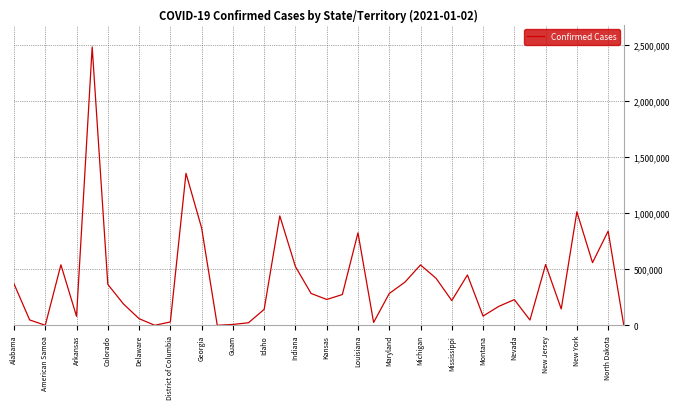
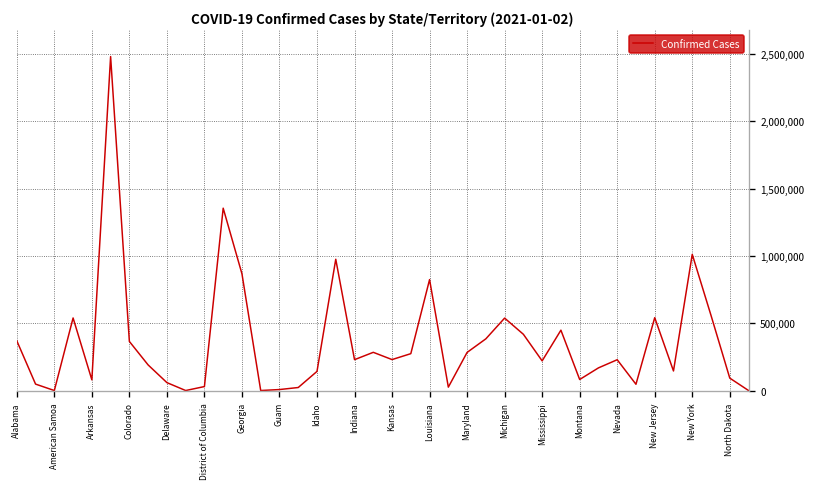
  {
    "Alabama": "370,000",
    "American Samoa": "0",
    "Arkansas": "80,000",
    "Colorado": "360,000",
    "Delaware": "60,000",
    "District of Columbia": "30,000",
    "Georgia": "870,000",
    "Guam": "10,000",
    "Idaho": "140,000",
-   "Indiana": "520,000",
+   "Indiana": "230,000",
    "Kansas": "230,000",
    "Louisiana": "820,000",
    "Maryland": "280,000",
    "Michigan": "540,000",
    "Mississippi": "220,000",
    "Montana": "80,000",
    "Nevada": "230,000",
    "New Jersey": "540,000",
    "New York": "1,010,000",
-   "North Dakota": "840,000"
+   "North Dakota": "90,000"
  }
